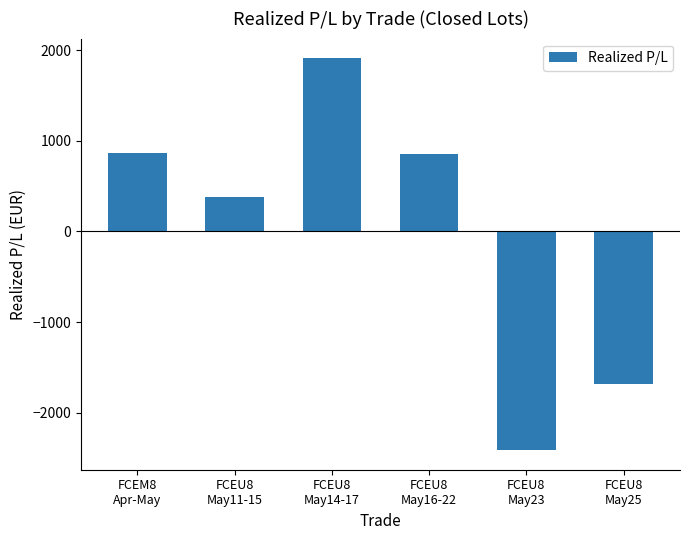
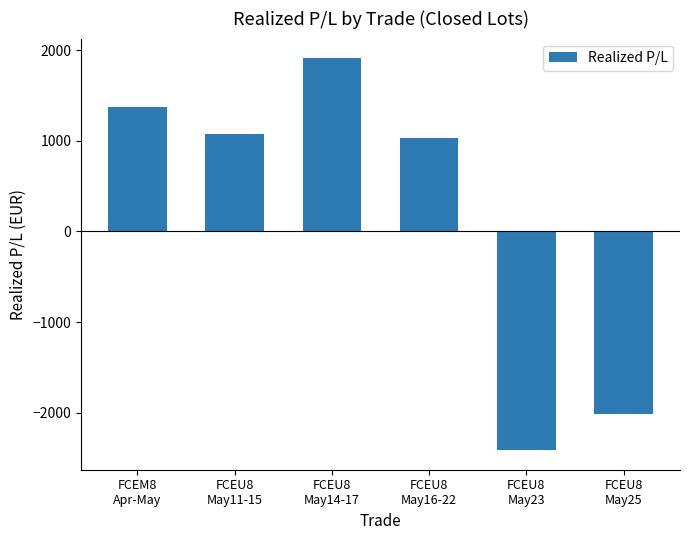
  {
-   "FCEM8 Apr-May": 900,
-   "FCEU8 May11-15": 400,
+   "FCEM8 Apr-May": 1400,
+   "FCEU8 May11-15": 1100,
    "FCEU8 May14-17": 1900,
-   "FCEU8 May16-22": 900,
+   "FCEU8 May16-22": 1000,
    "FCEU8 May23": -2400,
-   "FCEU8 May25": -1700
+   "FCEU8 May25": -2000
  }
